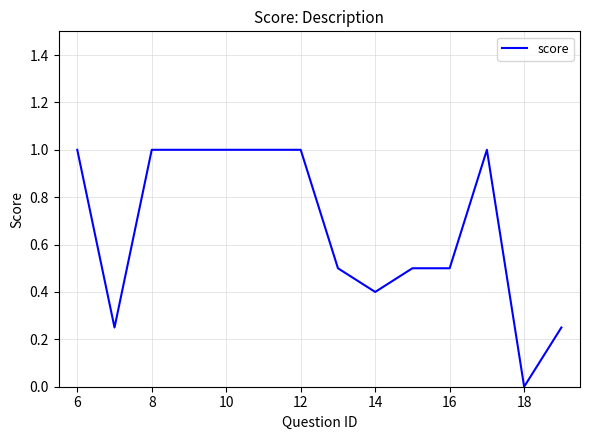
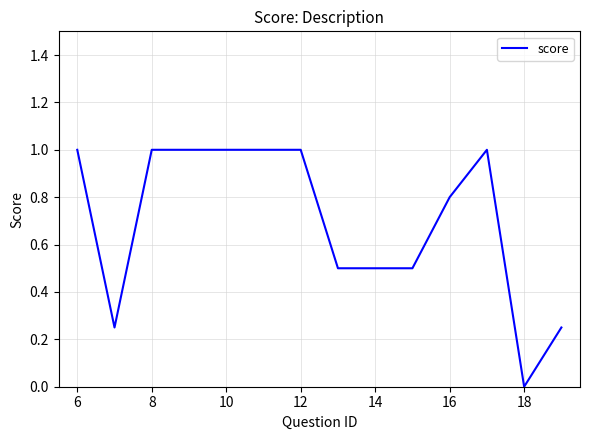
  {
    "6": 1.0,
    "8": 1.0,
    "10": 1.0,
    "12": 1.0,
-   "14": 0.4,
-   "16": 0.5,
+   "14": 0.5,
+   "16": 0.8,
    "18": 0.0
  }
